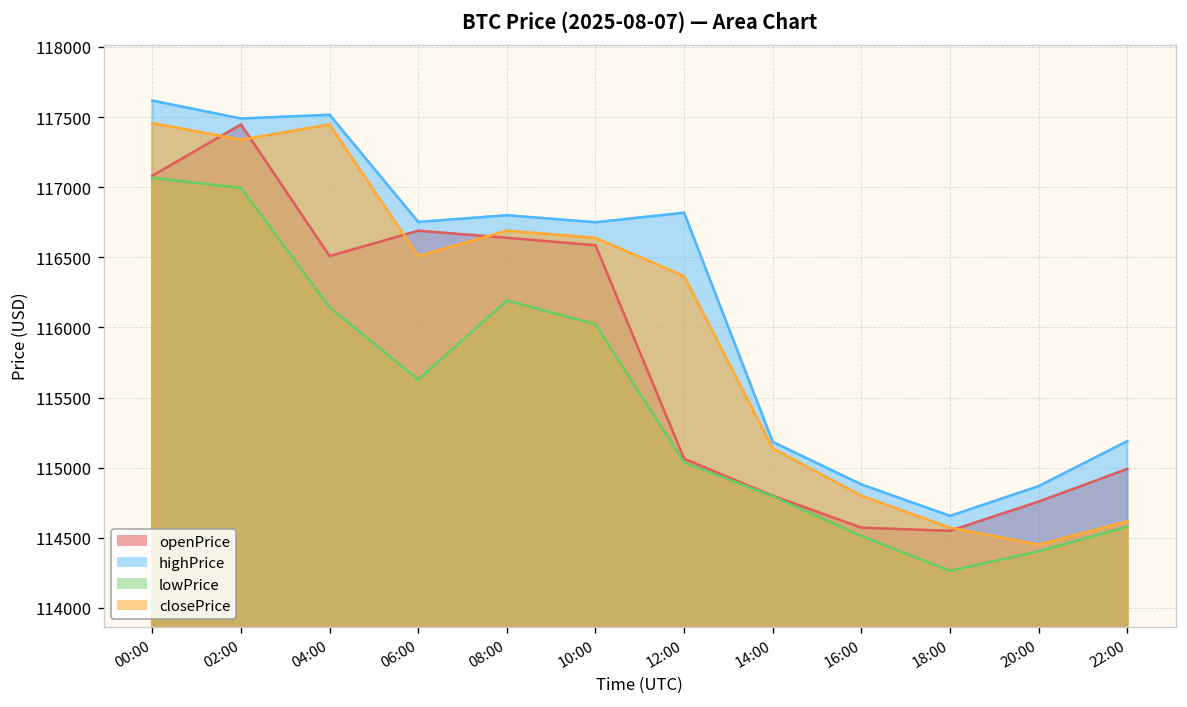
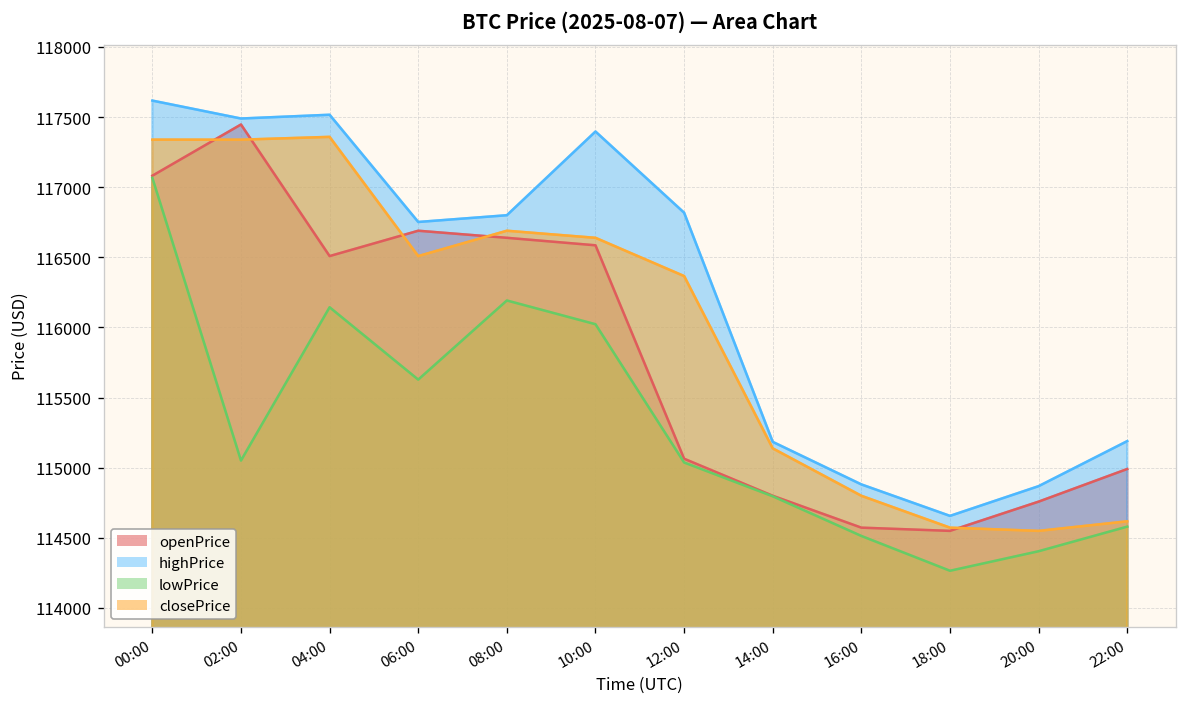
  {
    "openPrice": {
      "02:00": 117450,
      "04:00": 116510,
      "06:00": 116690,
      "08:00": 116640,
      "10:00": 116590,
      "12:00": 115060,
      "16:00": 114570,
      "18:00": 114550,
      "20:00": 114760,
      "22:00": 114990
    },
    "highPrice": {
      "00:00": 117620,
      "02:00": 117490,
      "04:00": 117520,
      "06:00": 116750,
      "08:00": 116800,
-     "10:00": 116750,
+     "10:00": 117400,
      "12:00": 116820,
      "14:00": 115180,
      "16:00": 114880,
      "18:00": 114660,
      "20:00": 114870,
      "22:00": 115190
    },
    "lowPrice": {
-     "02:00": 117000,
+     "02:00": 115050,
      "04:00": 116140,
      "06:00": 115630,
      "08:00": 116190,
      "10:00": 116020,
      "12:00": 115040,
      "16:00": 114510,
      "18:00": 114260,
      "20:00": 114400,
      "22:00": 114580
    },
    "closePrice": {
-     "00:00": 117460,
+     "00:00": 117340,
      "02:00": 117340,
-     "04:00": 117450,
+     "04:00": 117360,
      "06:00": 116510,
      "08:00": 116690,
      "10:00": 116640,
      "12:00": 116370,
      "14:00": 115140,
      "16:00": 114800,
      "18:00": 114570,
-     "20:00": 114450,
+     "20:00": 114550,
      "22:00": 114620
    }
  }
